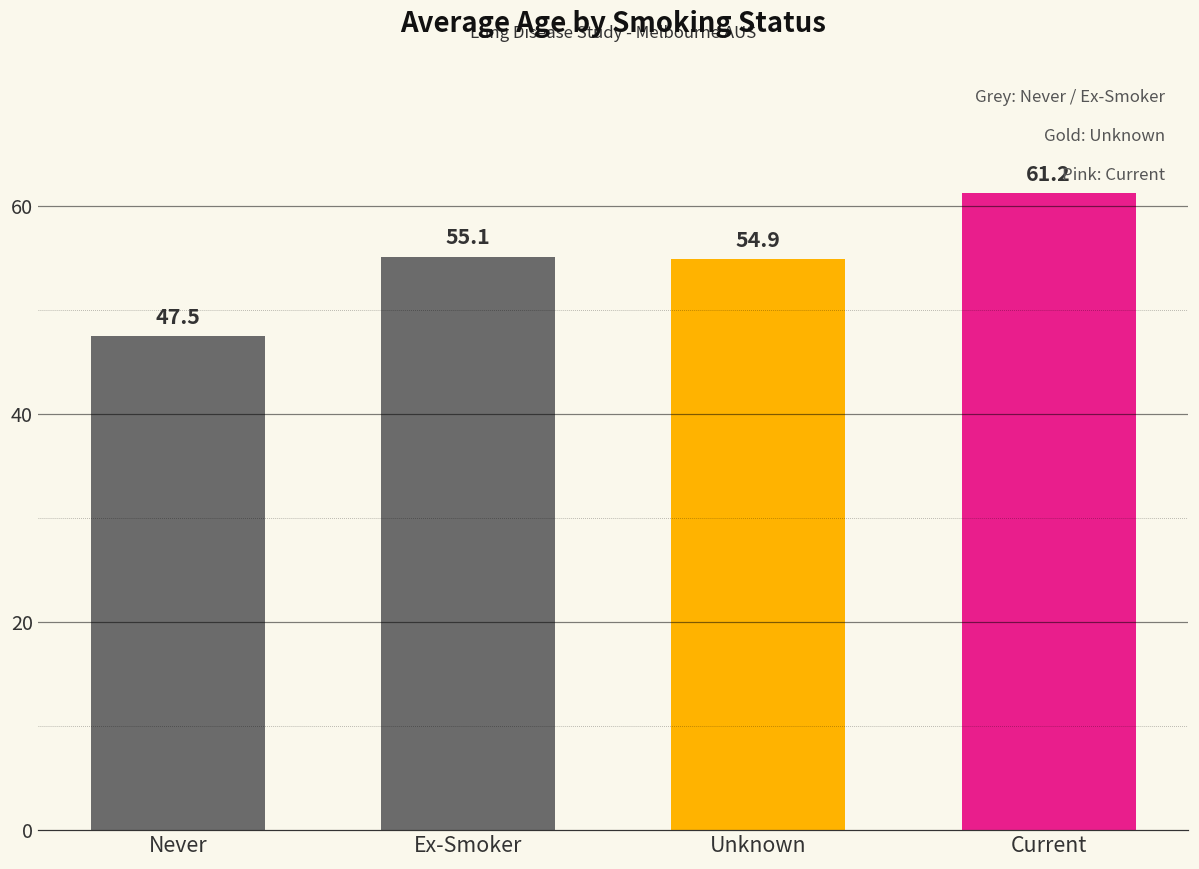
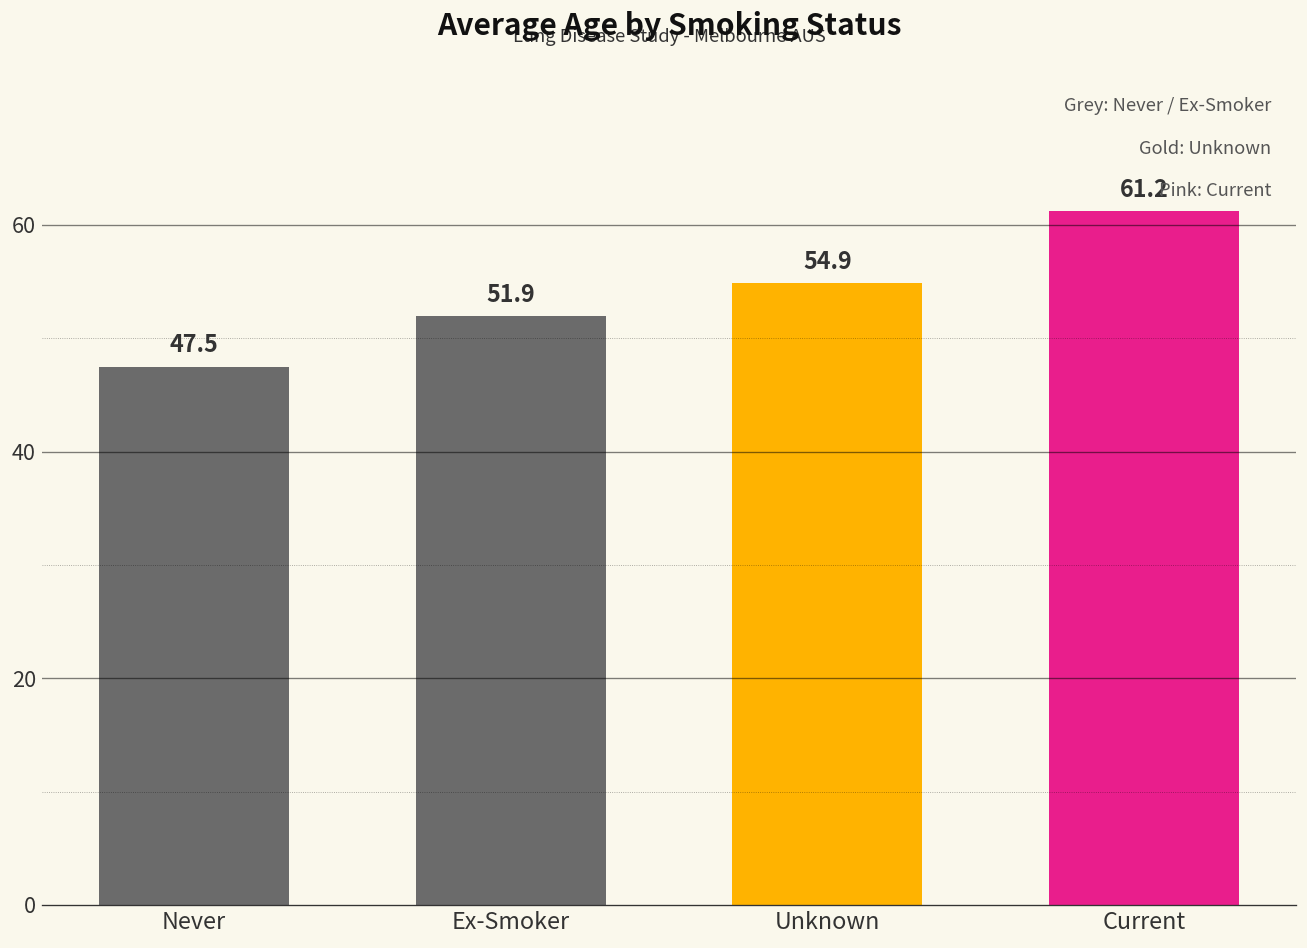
  {
    "Never": 47.5,
-   "Ex-Smoker": 55.1,
+   "Ex-Smoker": 51.9,
    "Unknown": 54.9
  }
